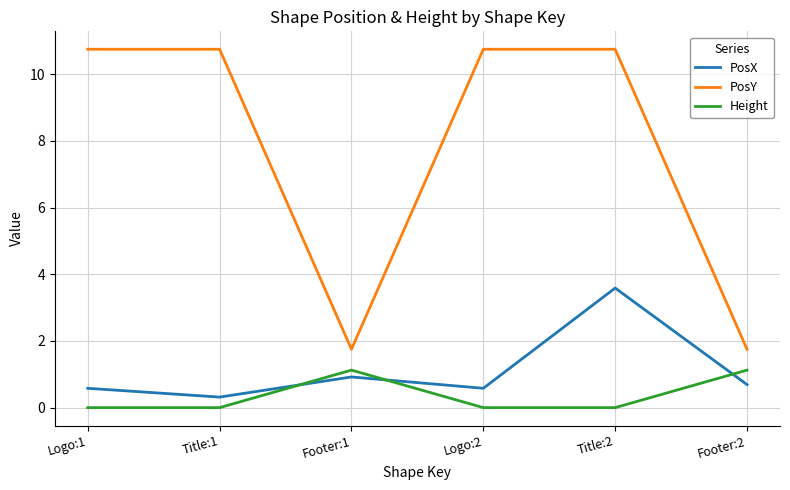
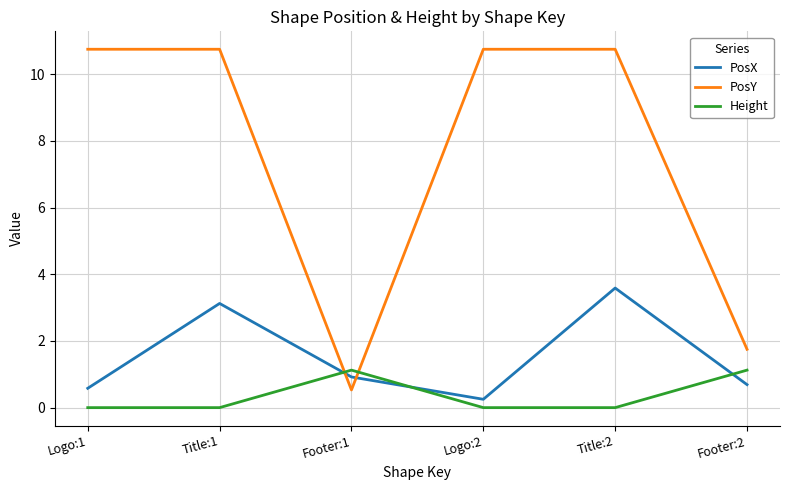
  {
    "PosX": {
      "Logo:1": 0.6,
-     "Title:1": 0.3,
+     "Title:1": 3.1,
      "Footer:1": 0.9,
-     "Logo:2": 0.6,
+     "Logo:2": 0.3,
      "Title:2": 3.6,
      "Footer:2": 0.7
    },
    "PosY": {
      "Logo:1": 10.8,
      "Title:1": 10.8,
-     "Footer:1": 1.8,
+     "Footer:1": 0.5,
      "Logo:2": 10.8,
      "Title:2": 10.8,
      "Footer:2": 1.8
    },
    "Height": {
      "Logo:1": 0.0,
      "Title:1": 0.0,
      "Footer:1": 1.1,
      "Logo:2": 0.0,
      "Title:2": 0.0,
      "Footer:2": 1.1
    }
  }
